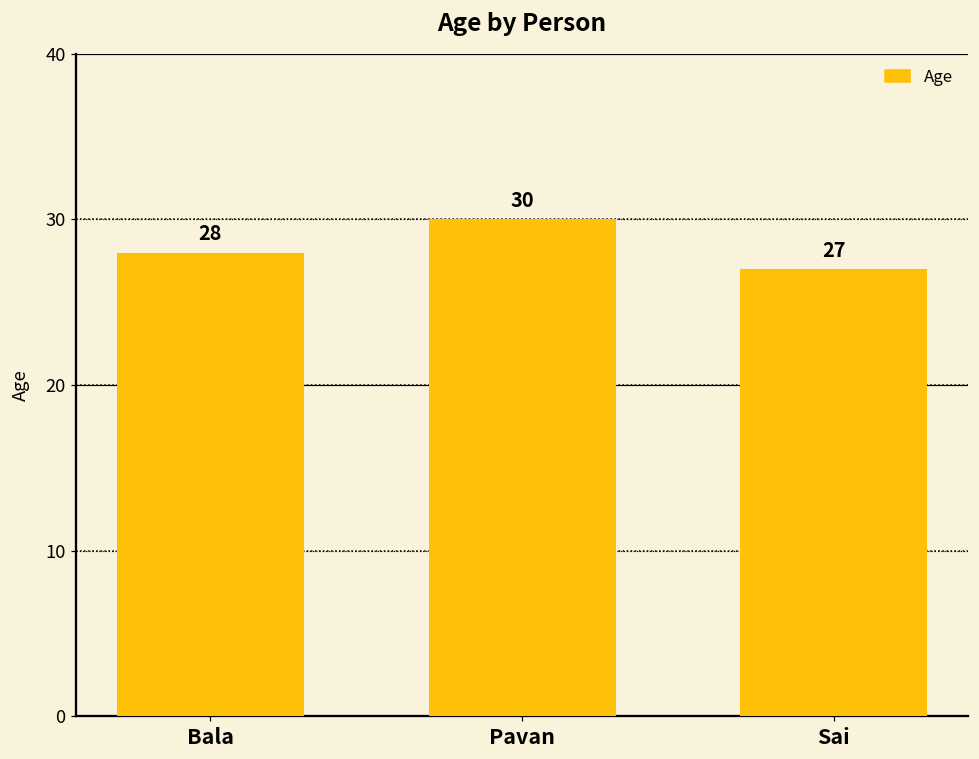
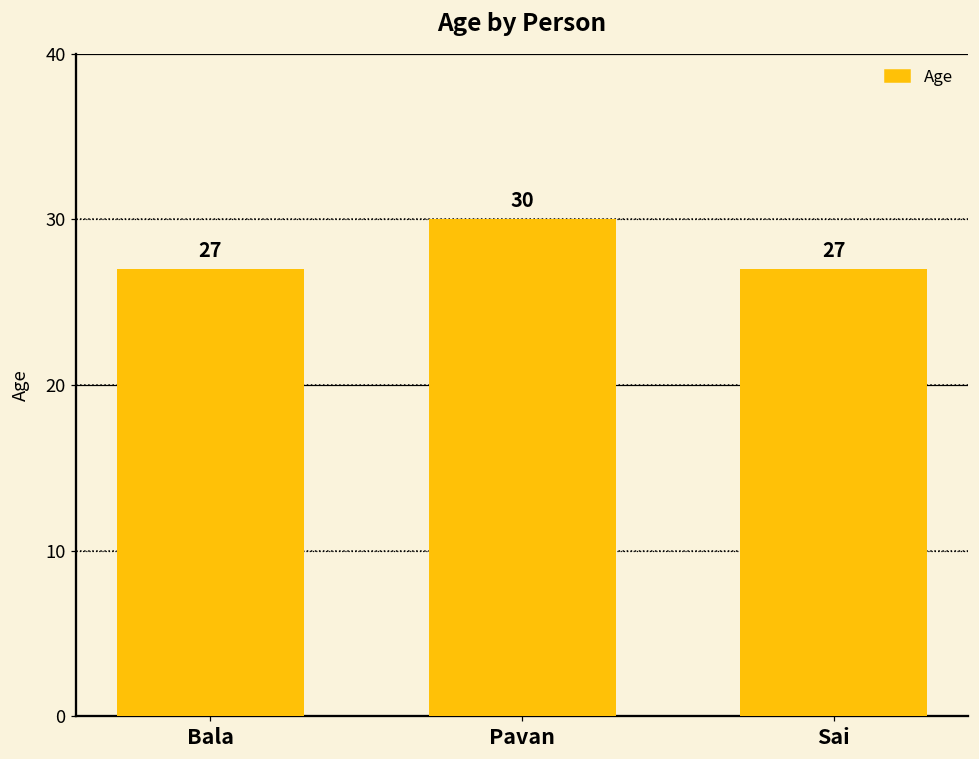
  {
-   "Bala": 28,
+   "Bala": 27,
    "Pavan": 30,
    "Sai": 27
  }
